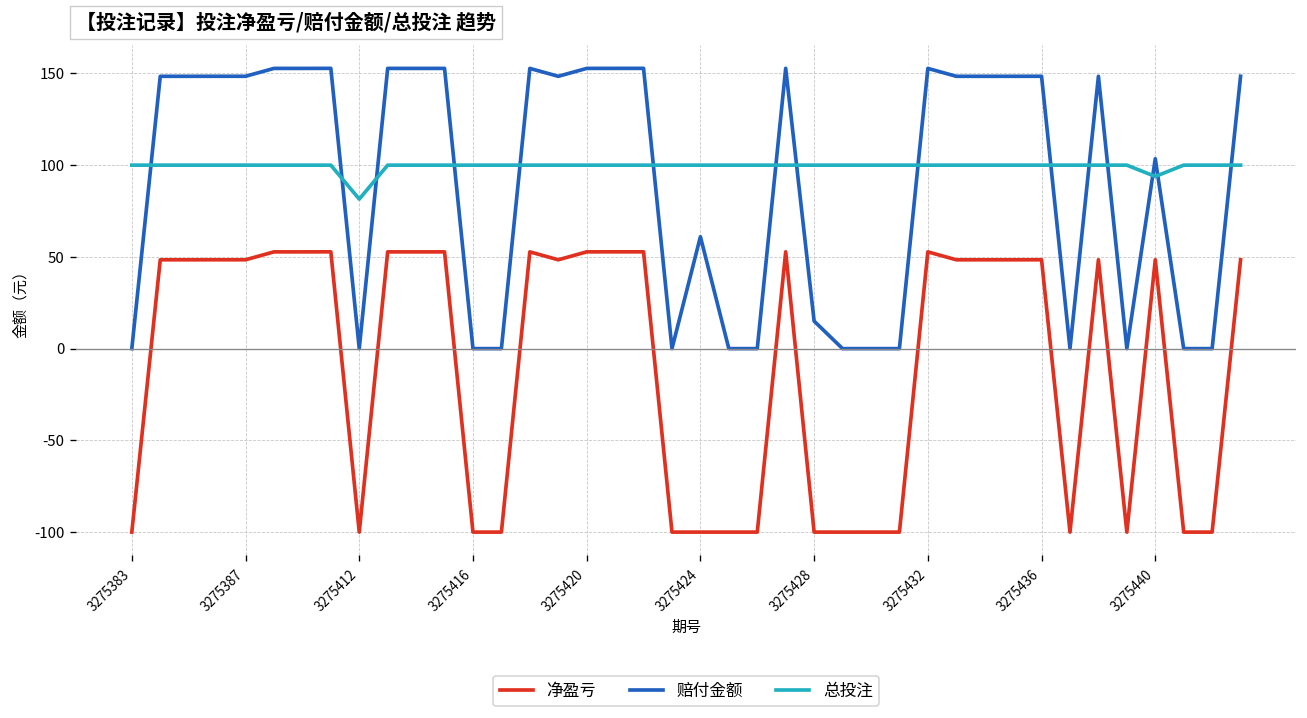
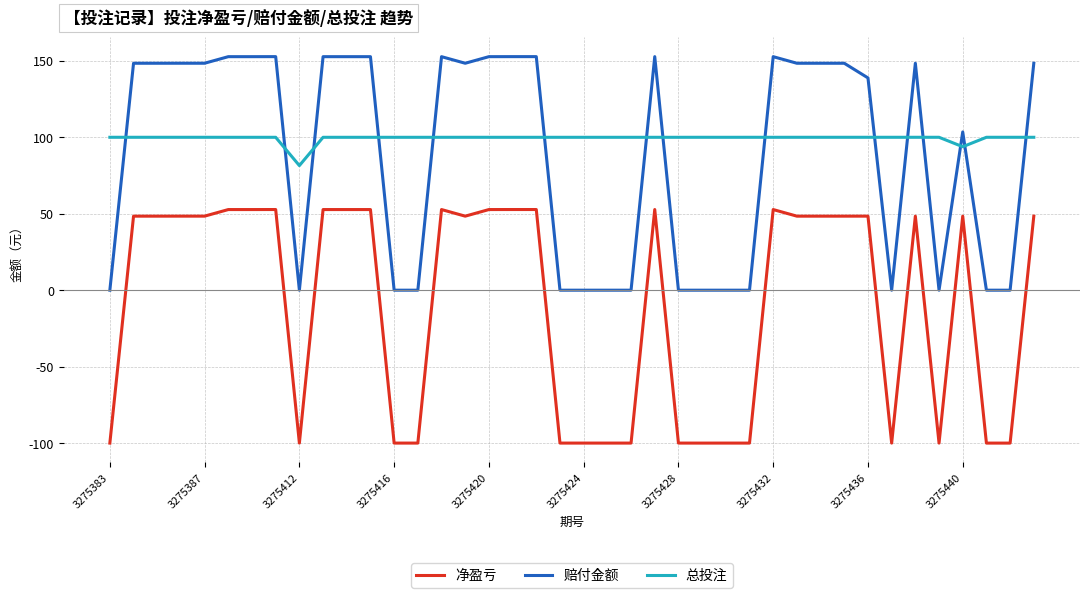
  {
    "净盈亏": {
      "3275383": -100,
      "3275387": 48,
      "3275412": -100,
      "3275416": -100,
      "3275420": 53,
      "3275424": -100,
      "3275428": -100,
      "3275432": 53,
      "3275436": 48,
      "3275440": 48
    },
    "赔付金额": {
      "3275383": 0,
      "3275387": 148,
      "3275412": 0,
      "3275416": 0,
      "3275420": 153,
-     "3275424": 61,
-     "3275428": 15,
+     "3275424": 0,
+     "3275428": 0,
      "3275432": 153,
-     "3275436": 148,
+     "3275436": 139,
      "3275440": 104
    },
    "总投注": {
      "3275383": 100,
      "3275387": 100,
      "3275412": 82,
      "3275416": 100,
      "3275420": 100,
      "3275424": 100,
      "3275428": 100,
      "3275432": 100,
      "3275436": 100,
      "3275440": 94
    }
  }
